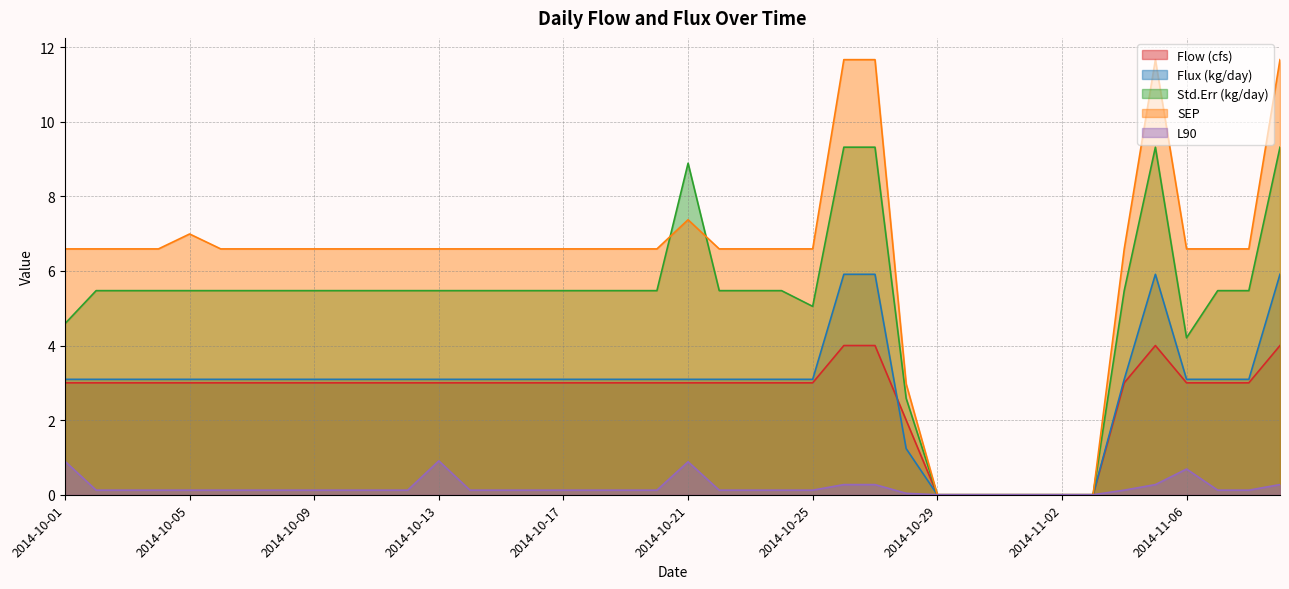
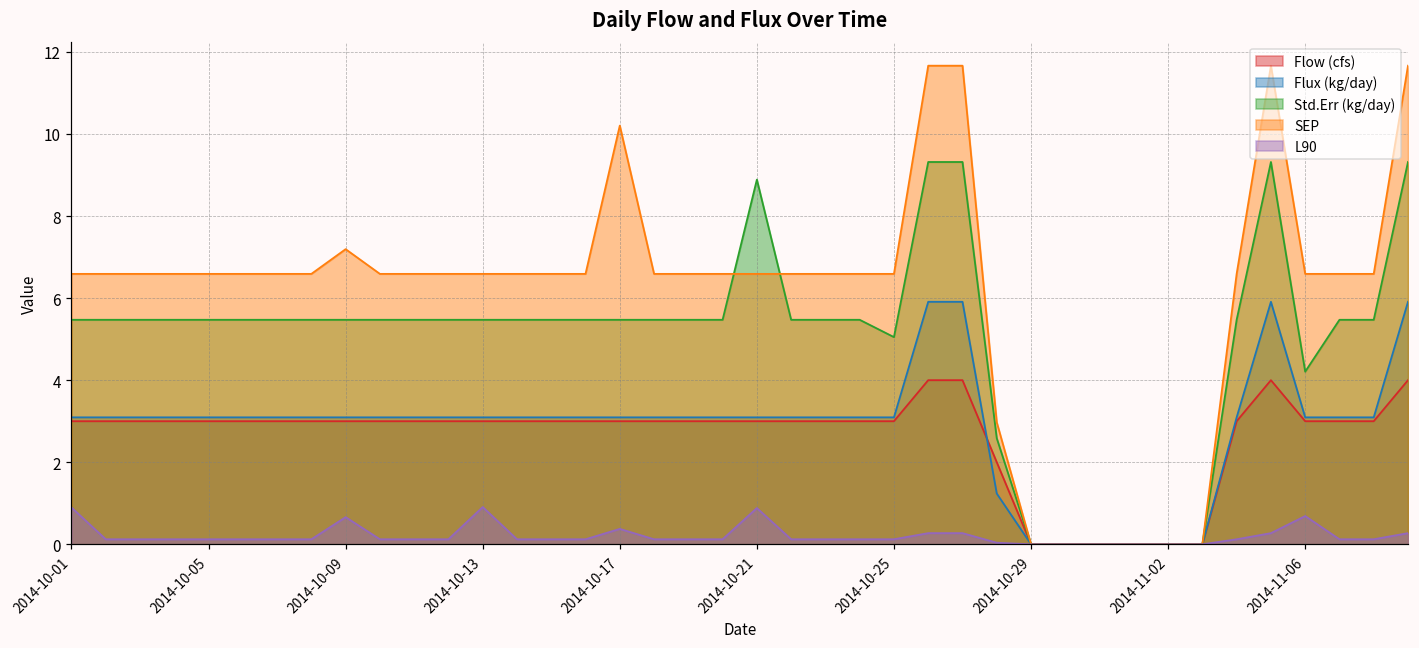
  {
    "Flow (cfs)": {
      "2014-10-01": 3.0,
      "2014-10-05": 3.0,
      "2014-10-09": 3.0,
      "2014-10-13": 3.0,
      "2014-10-17": 3.0,
      "2014-10-21": 3.0,
      "2014-10-25": 3.0,
      "2014-11-06": 3.0
    },
    "Flux (kg/day)": {
      "2014-10-01": 3.1,
      "2014-10-05": 3.1,
      "2014-10-09": 3.1,
      "2014-10-13": 3.1,
      "2014-10-17": 3.1,
      "2014-10-21": 3.1,
      "2014-10-25": 3.1,
      "2014-11-06": 3.1
    },
    "Std.Err (kg/day)": {
-     "2014-10-01": 4.6,
+     "2014-10-01": 5.5,
      "2014-10-05": 5.5,
      "2014-10-09": 5.5,
      "2014-10-13": 5.5,
      "2014-10-17": 5.5,
      "2014-10-21": 8.9,
      "2014-10-25": 5.0,
      "2014-11-06": 4.2
    },
    "SEP": {
      "2014-10-01": 6.6,
-     "2014-10-05": 7.0,
-     "2014-10-09": 6.6,
+     "2014-10-05": 6.6,
+     "2014-10-09": 7.2,
      "2014-10-13": 6.6,
-     "2014-10-17": 6.6,
-     "2014-10-21": 7.4,
+     "2014-10-17": 10.2,
+     "2014-10-21": 6.6,
      "2014-10-25": 6.6,
      "2014-11-06": 6.6
    },
    "L90": {
      "2014-10-01": 0.9,
      "2014-10-05": 0.1,
-     "2014-10-09": 0.1,
+     "2014-10-09": 0.7,
      "2014-10-13": 0.9,
-     "2014-10-17": 0.1,
+     "2014-10-17": 0.4,
      "2014-10-21": 0.9,
      "2014-10-25": 0.1,
      "2014-11-06": 0.7
    }
  }
